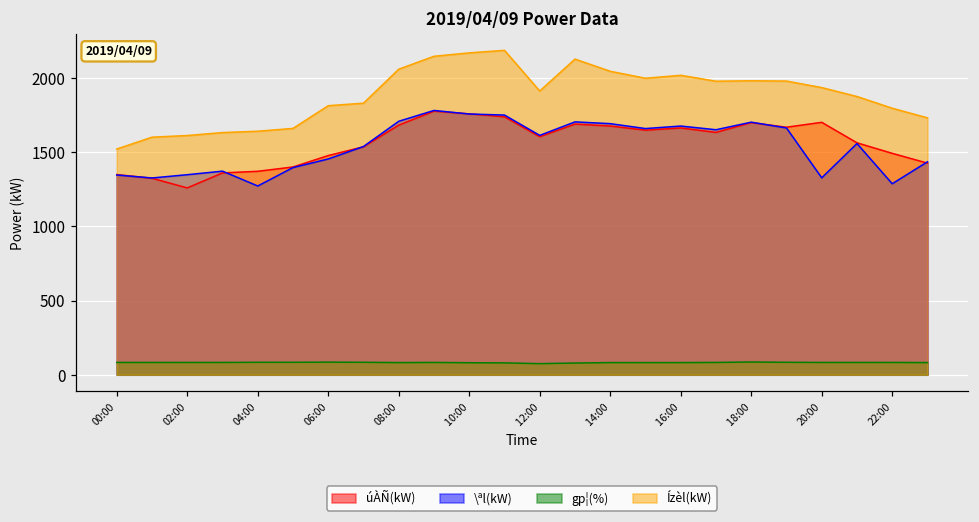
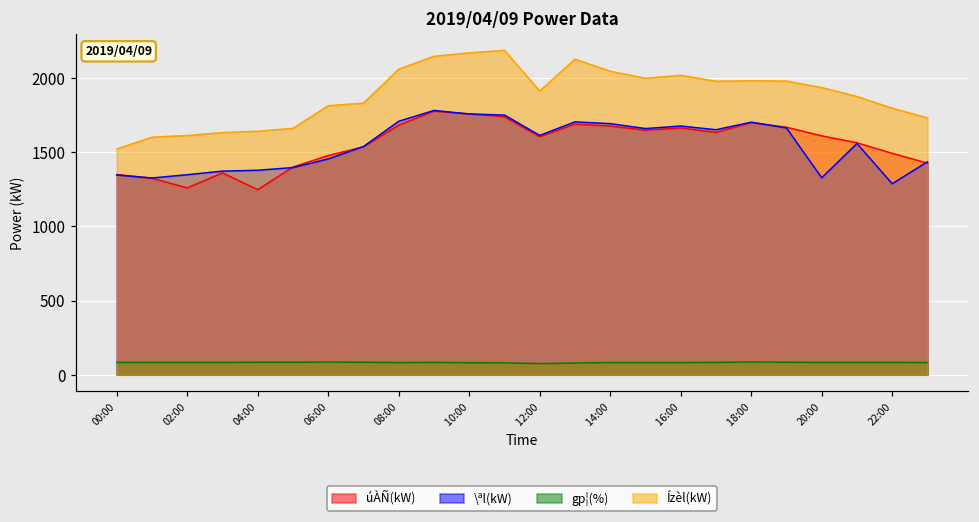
  {
    "úÀÑ(kW)": {
      "02:00": 1260,
-     "04:00": 1370,
+     "04:00": 1250,
      "06:00": 1480,
      "08:00": 1680,
-     "20:00": 1700,
+     "20:00": 1610,
      "22:00": 1490
    },
    "\\ªl(kW)": {
      "02:00": 1350,
-     "04:00": 1270,
+     "04:00": 1380,
      "06:00": 1450,
      "08:00": 1710,
      "20:00": 1330,
      "22:00": 1290
    },
    "gp¦(%)": {
      "00:00": 80,
      "02:00": 80,
      "04:00": 80,
      "06:00": 90,
      "08:00": 80,
      "10:00": 80,
      "12:00": 80,
      "14:00": 80,
      "16:00": 80,
      "18:00": 90,
      "20:00": 80,
      "22:00": 80
    },
    "Ízèl(kW)": {
      "00:00": 1520,
      "02:00": 1610,
      "04:00": 1640,
      "06:00": 1810,
      "08:00": 2060,
      "10:00": 2170,
      "12:00": 1910,
      "14:00": 2050,
      "16:00": 2020,
      "18:00": 1980,
      "20:00": 1940,
      "22:00": 1800
    }
  }
